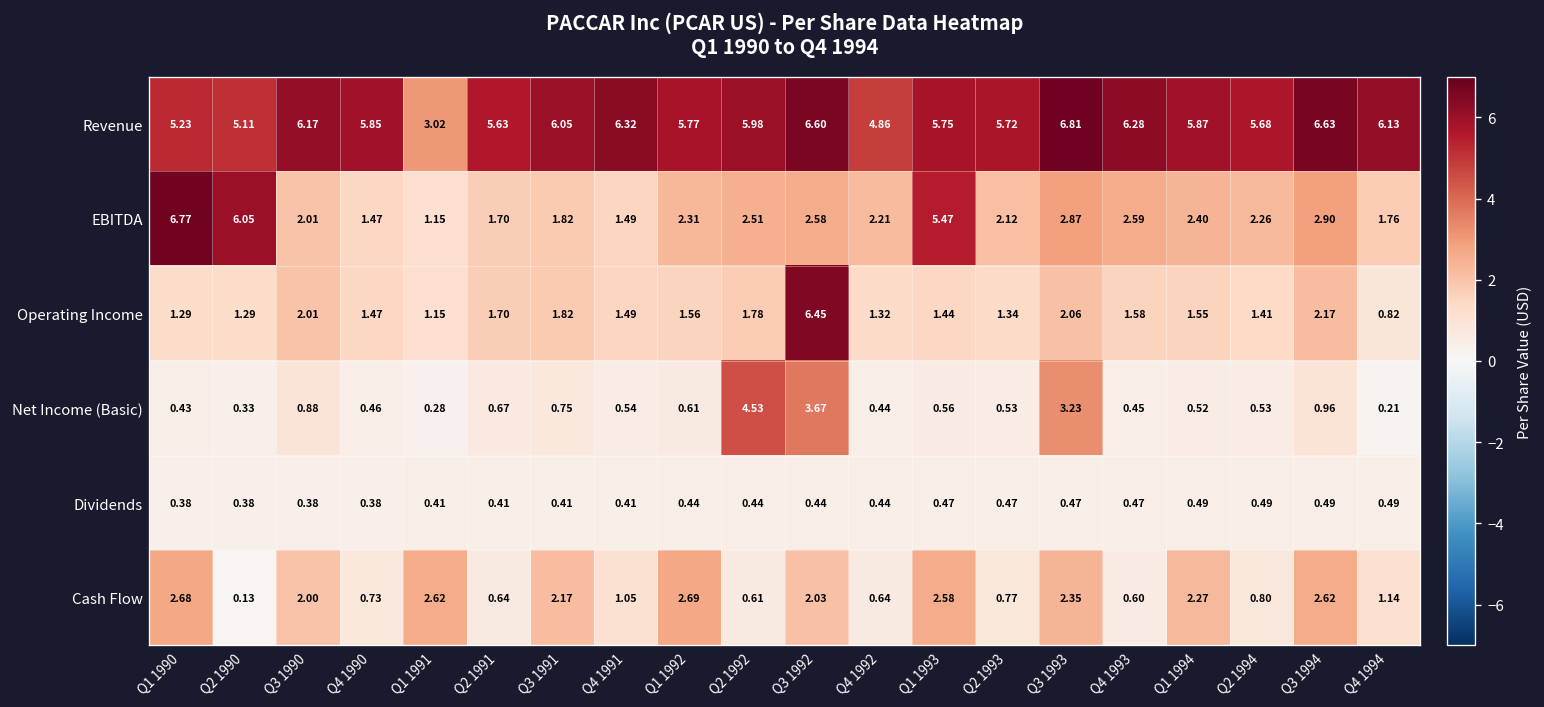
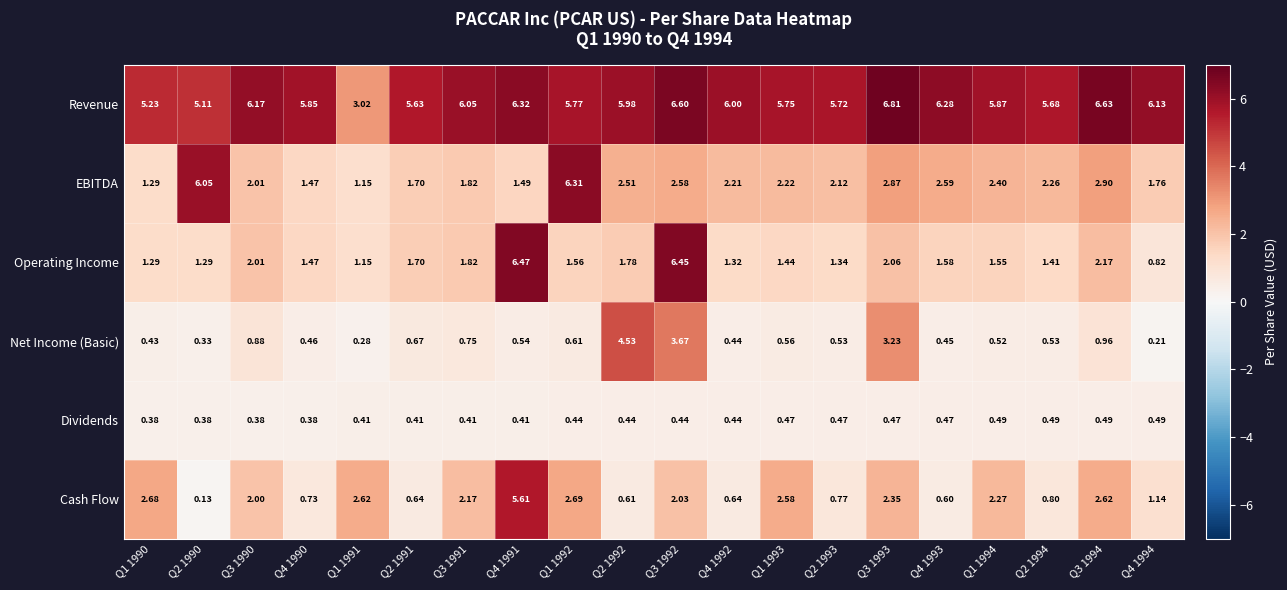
  {
    "Revenue": {
      "Q1 1990": 5.23,
      "Q2 1990": 5.11,
      "Q3 1990": 6.17,
      "Q4 1990": 5.85,
      "Q1 1991": 3.02,
      "Q2 1991": 5.63,
      "Q3 1991": 6.05,
      "Q4 1991": 6.32,
      "Q1 1992": 5.77,
      "Q2 1992": 5.98,
      "Q3 1992": 6.60,
-     "Q4 1992": 4.86,
+     "Q4 1992": 6.00,
      "Q1 1993": 5.75,
      "Q2 1993": 5.72,
      "Q3 1993": 6.81,
      "Q4 1993": 6.28,
      "Q1 1994": 5.87,
      "Q2 1994": 5.68,
      "Q3 1994": 6.63,
      "Q4 1994": 6.13
    },
    "EBITDA": {
-     "Q1 1990": 6.77,
+     "Q1 1990": 1.29,
      "Q2 1990": 6.05,
      "Q3 1990": 2.01,
      "Q4 1990": 1.47,
      "Q1 1991": 1.15,
      "Q2 1991": 1.70,
      "Q3 1991": 1.82,
      "Q4 1991": 1.49,
-     "Q1 1992": 2.31,
+     "Q1 1992": 6.31,
      "Q2 1992": 2.51,
      "Q3 1992": 2.58,
      "Q4 1992": 2.21,
-     "Q1 1993": 5.47,
+     "Q1 1993": 2.22,
      "Q2 1993": 2.12,
      "Q3 1993": 2.87,
      "Q4 1993": 2.59,
      "Q1 1994": 2.40,
      "Q2 1994": 2.26,
      "Q3 1994": 2.90,
      "Q4 1994": 1.76
    },
    "Operating Income": {
      "Q1 1990": 1.29,
      "Q2 1990": 1.29,
      "Q3 1990": 2.01,
      "Q4 1990": 1.47,
      "Q1 1991": 1.15,
      "Q2 1991": 1.70,
      "Q3 1991": 1.82,
-     "Q4 1991": 1.49,
+     "Q4 1991": 6.47,
      "Q1 1992": 1.56,
      "Q2 1992": 1.78,
      "Q3 1992": 6.45,
      "Q4 1992": 1.32,
      "Q1 1993": 1.44,
      "Q2 1993": 1.34,
      "Q3 1993": 2.06,
      "Q4 1993": 1.58,
      "Q1 1994": 1.55,
      "Q2 1994": 1.41,
      "Q3 1994": 2.17,
      "Q4 1994": 0.82
    },
    "Net Income (Basic)": {
      "Q1 1990": 0.43,
      "Q2 1990": 0.33,
      "Q3 1990": 0.88,
      "Q4 1990": 0.46,
      "Q1 1991": 0.28,
      "Q2 1991": 0.67,
      "Q3 1991": 0.75,
      "Q4 1991": 0.54,
      "Q1 1992": 0.61,
      "Q2 1992": 4.53,
      "Q3 1992": 3.67,
      "Q4 1992": 0.44,
      "Q1 1993": 0.56,
      "Q2 1993": 0.53,
      "Q3 1993": 3.23,
      "Q4 1993": 0.45,
      "Q1 1994": 0.52,
      "Q2 1994": 0.53,
      "Q3 1994": 0.96,
      "Q4 1994": 0.21
    },
    "Dividends": {
      "Q1 1990": 0.38,
      "Q2 1990": 0.38,
      "Q3 1990": 0.38,
      "Q4 1990": 0.38,
      "Q1 1991": 0.41,
      "Q2 1991": 0.41,
      "Q3 1991": 0.41,
      "Q4 1991": 0.41,
      "Q1 1992": 0.44,
      "Q2 1992": 0.44,
      "Q3 1992": 0.44,
      "Q4 1992": 0.44,
      "Q1 1993": 0.47,
      "Q2 1993": 0.47,
      "Q3 1993": 0.47,
      "Q4 1993": 0.47,
      "Q1 1994": 0.49,
      "Q2 1994": 0.49,
      "Q3 1994": 0.49,
      "Q4 1994": 0.49
    },
    "Cash Flow": {
      "Q1 1990": 2.68,
      "Q2 1990": 0.13,
      "Q3 1990": 2.00,
      "Q4 1990": 0.73,
      "Q1 1991": 2.62,
      "Q2 1991": 0.64,
      "Q3 1991": 2.17,
-     "Q4 1991": 1.05,
+     "Q4 1991": 5.61,
      "Q1 1992": 2.69,
      "Q2 1992": 0.61,
      "Q3 1992": 2.03,
      "Q4 1992": 0.64,
      "Q1 1993": 2.58,
      "Q2 1993": 0.77,
      "Q3 1993": 2.35,
      "Q4 1993": 0.60,
      "Q1 1994": 2.27,
      "Q2 1994": 0.80,
      "Q3 1994": 2.62,
      "Q4 1994": 1.14
    }
  }
